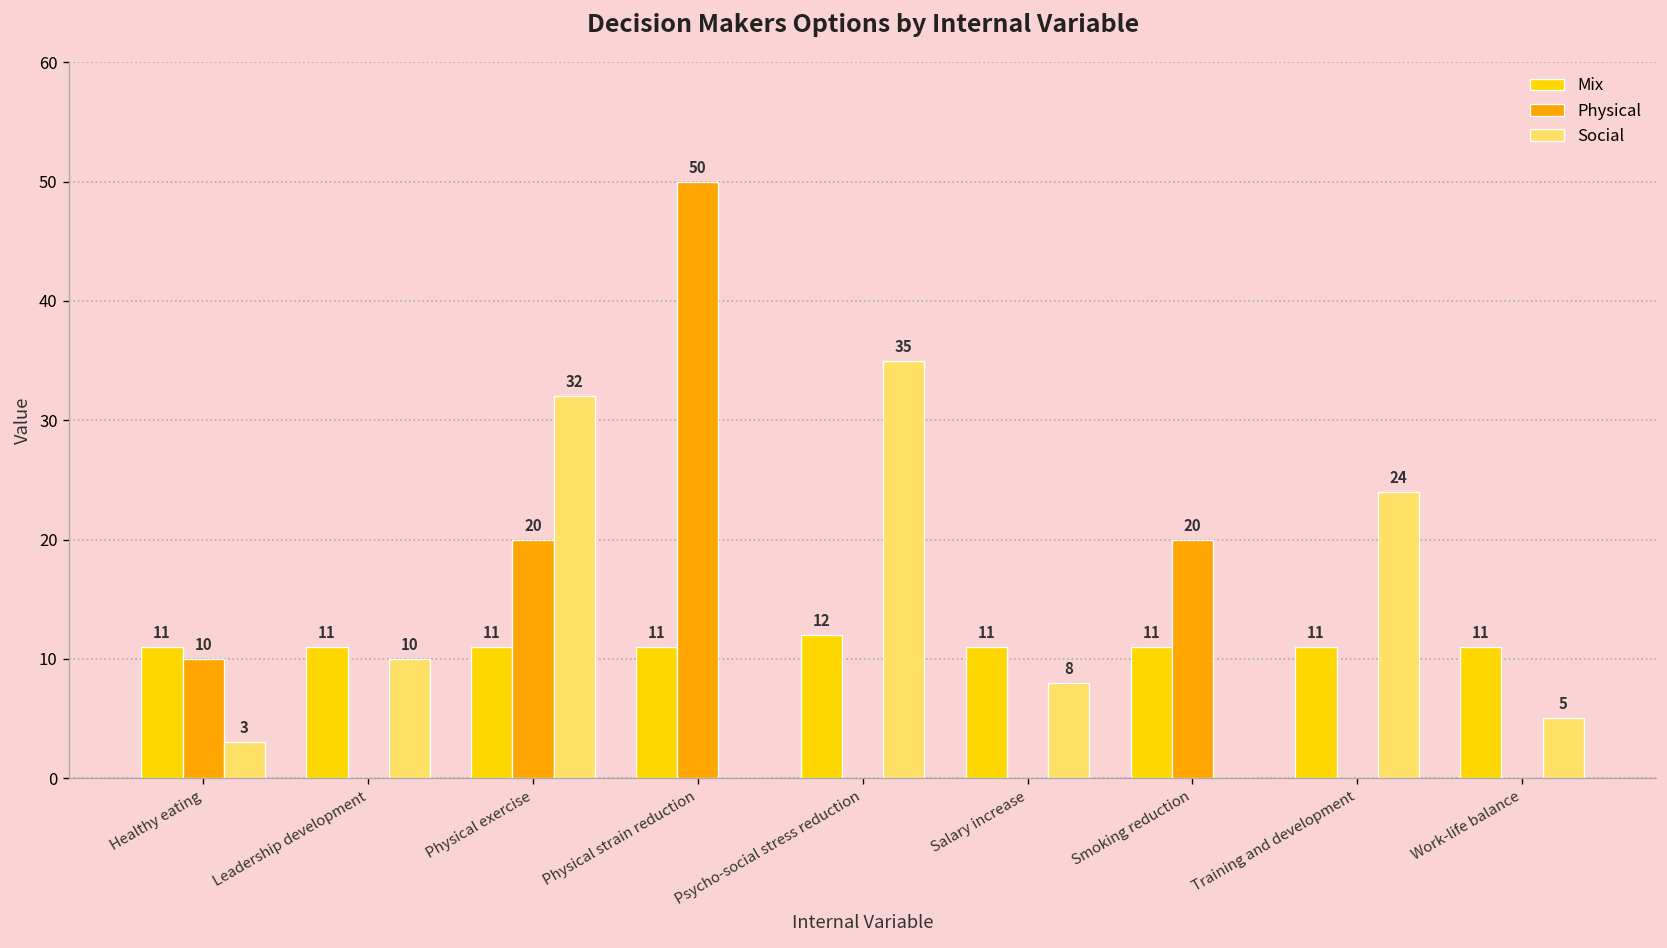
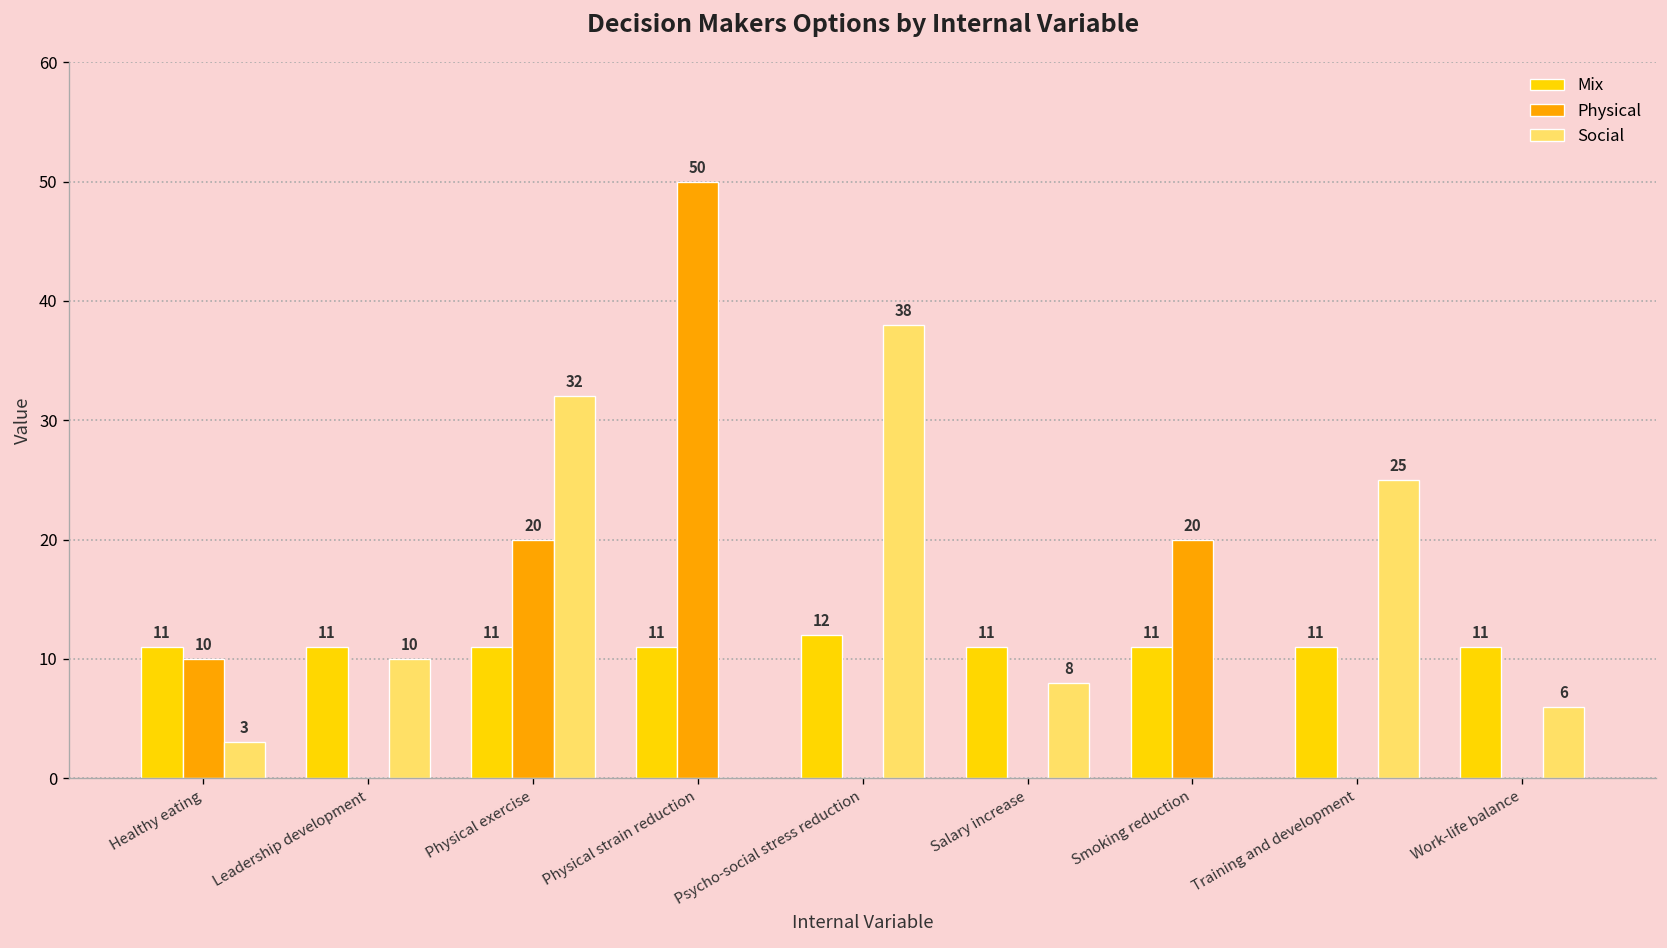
  {
    "Social": {
      "Healthy eating": 3,
      "Leadership development": 10,
      "Physical exercise": 32,
-     "Psycho-social stress reduction": 35,
+     "Psycho-social stress reduction": 38,
      "Salary increase": 8,
-     "Training and development": 24,
-     "Work-life balance": 5
+     "Training and development": 25,
+     "Work-life balance": 6
    }
  }
